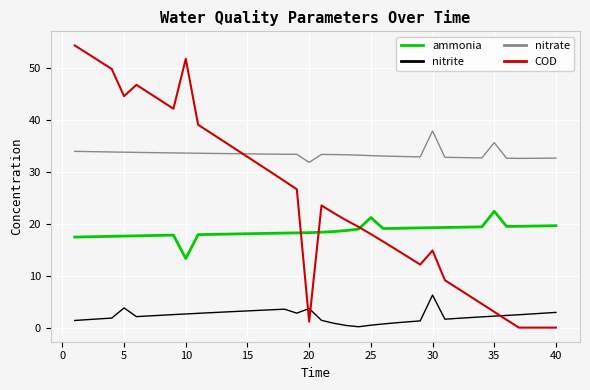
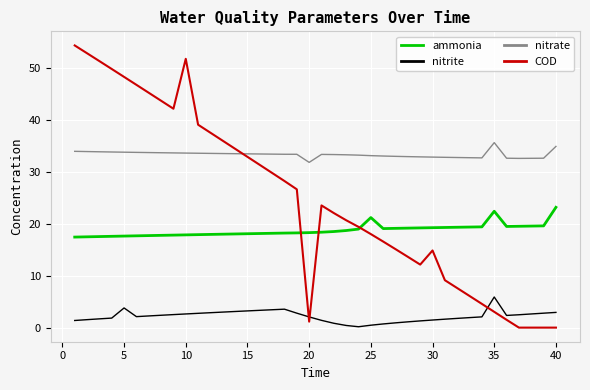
  {
    "ammonia": {
      "5": 18,
-     "10": 13,
+     "10": 18,
      "15": 18,
      "20": 18,
      "25": 21,
      "30": 19,
      "35": 22,
-     "40": 20
+     "40": 23
    },
    "nitrite": {
      "5": 4,
      "10": 3,
      "15": 3,
-     "20": 4,
+     "20": 2,
      "25": 0,
-     "30": 6,
-     "35": 2,
+     "30": 1,
+     "35": 6,
      "40": 3
    },
    "nitrate": {
      "5": 34,
      "10": 34,
      "15": 33,
      "20": 32,
      "25": 33,
-     "30": 38,
+     "30": 33,
      "35": 36,
-     "40": 33
+     "40": 35
    },
    "COD": {
-     "5": 45,
+     "5": 48,
      "10": 52,
      "15": 33,
      "20": 1,
      "25": 18,
      "30": 15,
      "35": 3,
      "40": 0
    }
  }
